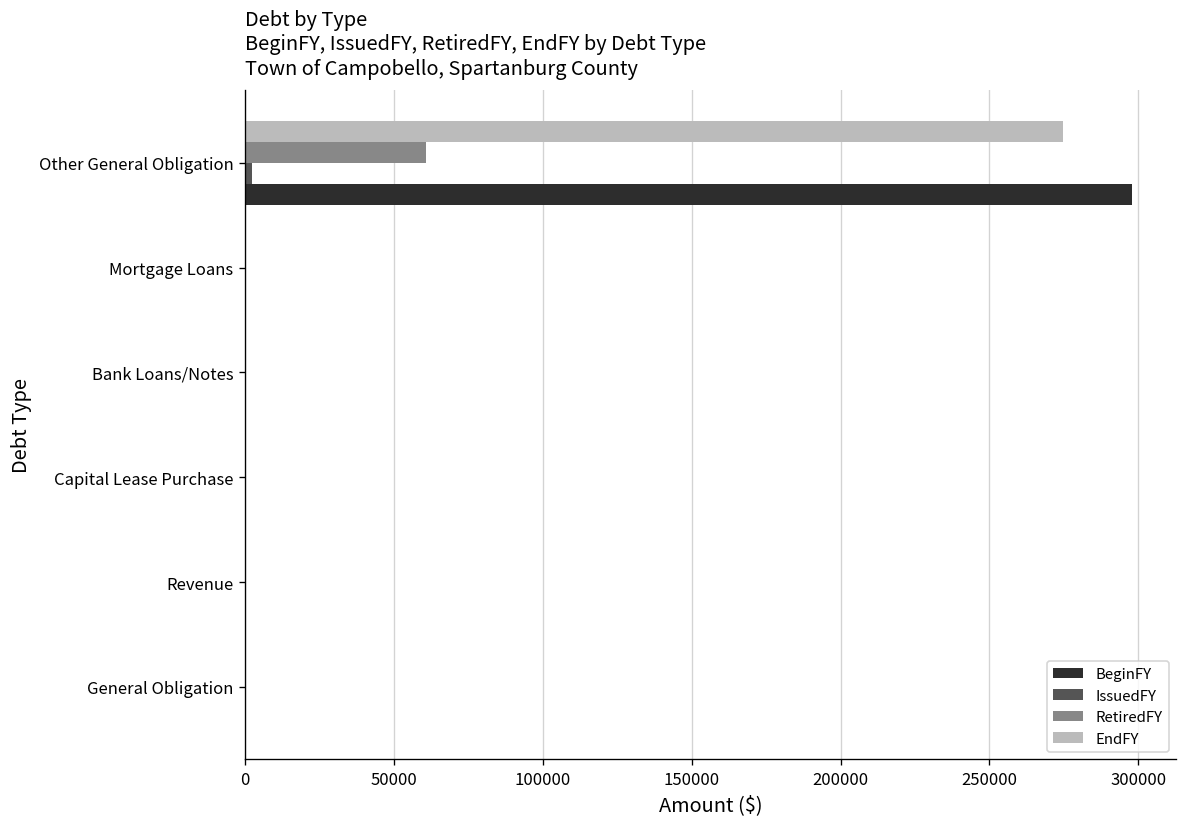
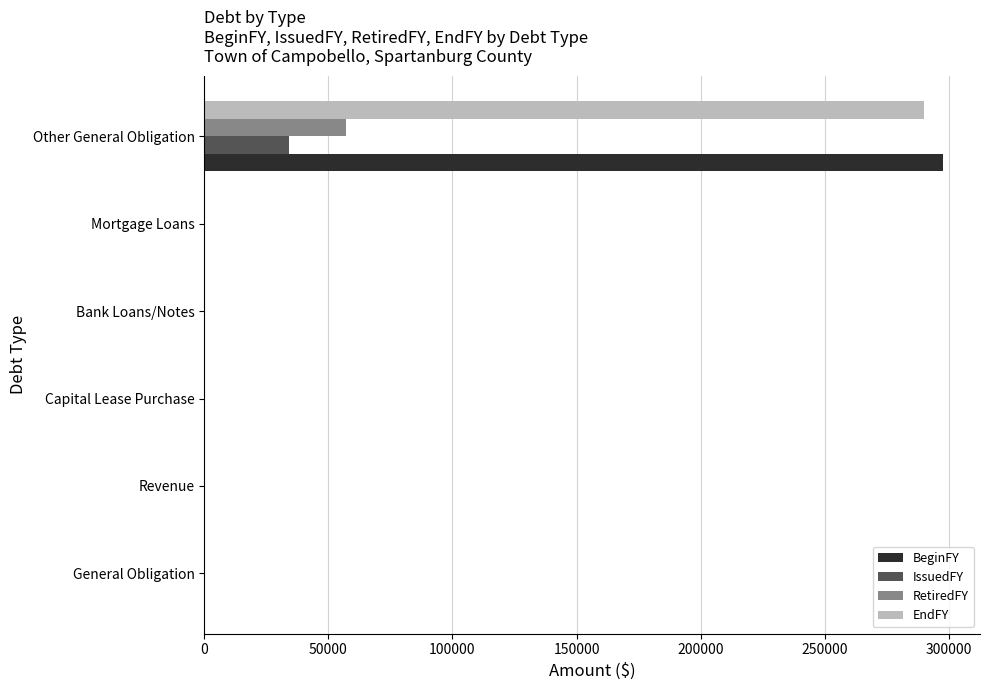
  {
    "BeginFY": {
      "Other General Obligation": 298000,
      "Mortgage Loans": 0,
      "Bank Loans/Notes": 0,
      "Capital Lease Purchase": 0,
      "Revenue": 0,
      "General Obligation": 0
    },
    "IssuedFY": {
-     "Other General Obligation": 2000,
+     "Other General Obligation": 34000,
      "Mortgage Loans": 0,
      "Bank Loans/Notes": 0,
      "Capital Lease Purchase": 0,
      "Revenue": 0,
      "General Obligation": 0
    },
    "RetiredFY": {
-     "Other General Obligation": 61000,
+     "Other General Obligation": 57000,
      "Mortgage Loans": 0,
      "Bank Loans/Notes": 0,
      "Capital Lease Purchase": 0,
      "Revenue": 0,
      "General Obligation": 0
    },
    "EndFY": {
-     "Other General Obligation": 275000,
+     "Other General Obligation": 290000,
      "Mortgage Loans": 0,
      "Bank Loans/Notes": 0,
      "Capital Lease Purchase": 0,
      "Revenue": 0,
      "General Obligation": 0
    }
  }
